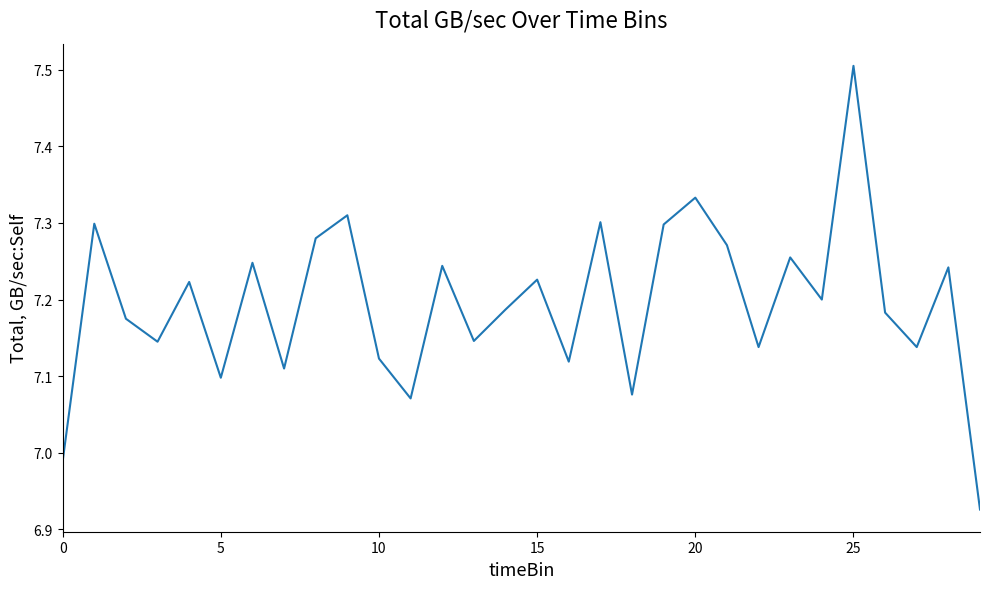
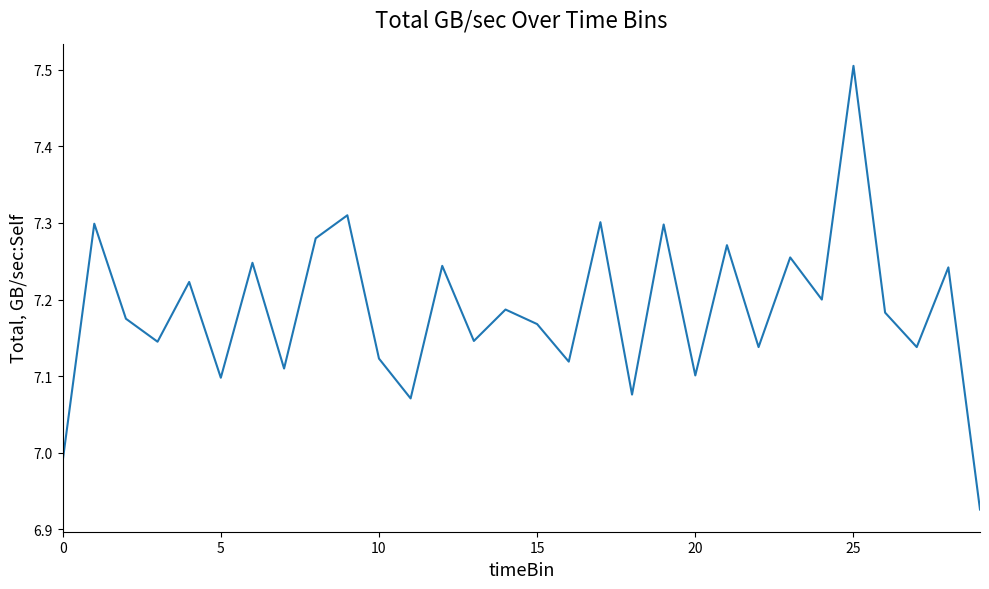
  {
    "0": 6.99,
    "5": 7.10,
    "10": 7.12,
-   "15": 7.23,
-   "20": 7.33,
+   "15": 7.17,
+   "20": 7.10,
    "25": 7.51
  }
